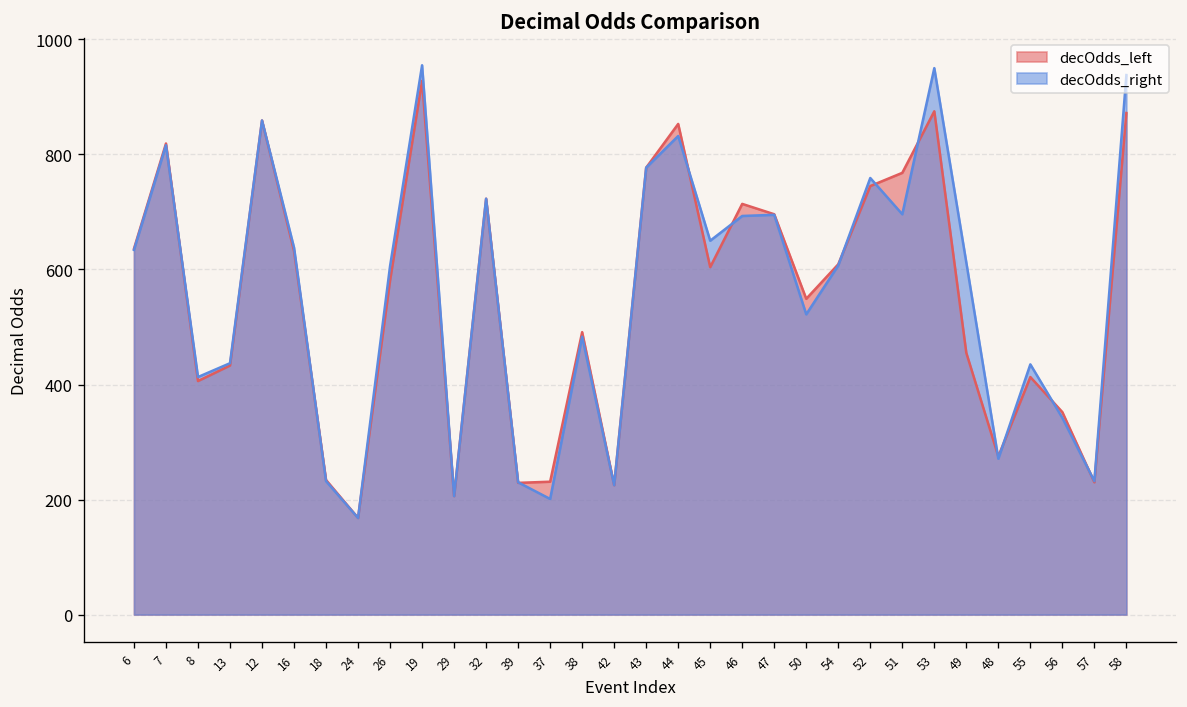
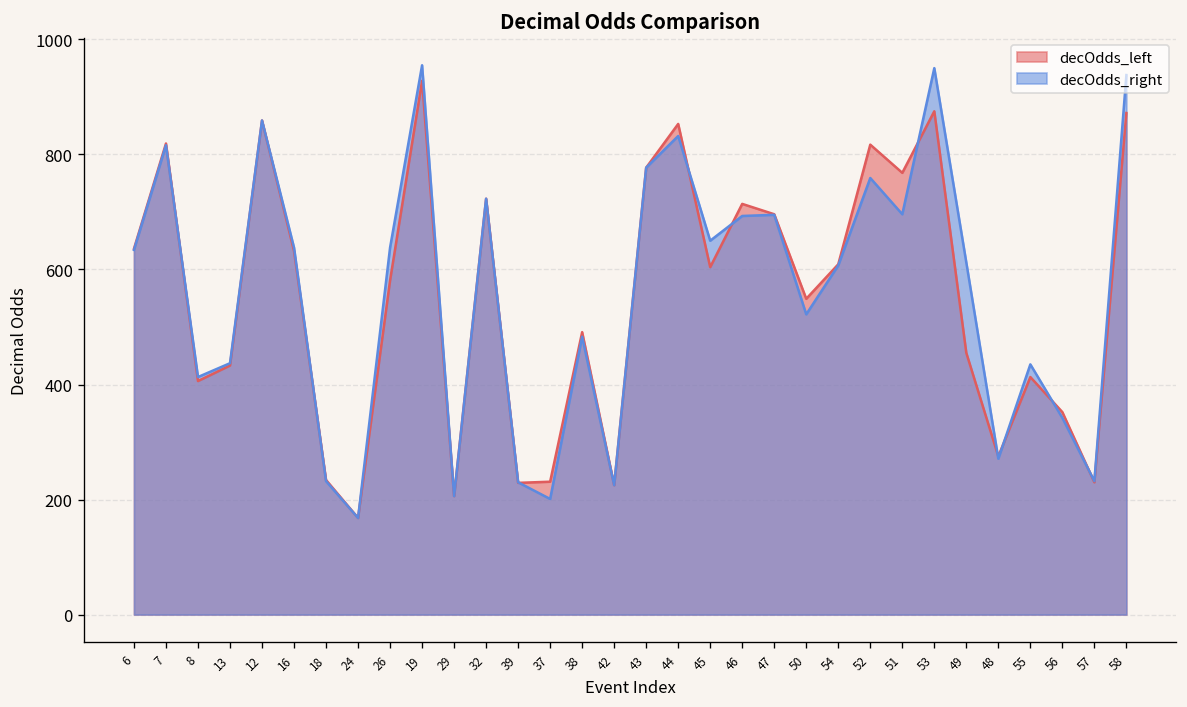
  {
    "decOdds_left": {
      "8": 410,
      "16": 630,
      "26": 580,
      "19": 930,
      "37": 230,
      "38": 490,
      "44": 850,
      "45": 600,
      "46": 710,
      "50": 550,
-     "52": 750,
+     "52": 820,
      "51": 770,
      "53": 880,
      "49": 460,
      "55": 410,
      "56": 350,
      "58": 870
    },
    "decOdds_right": {
      "8": 410,
      "16": 640,
-     "26": 610,
+     "26": 640,
      "19": 960,
      "37": 200,
      "38": 480,
      "44": 830,
      "45": 650,
      "46": 690,
      "50": 520,
      "52": 760,
      "51": 700,
      "53": 950,
      "49": 610,
      "55": 440,
      "56": 340
    }
  }
